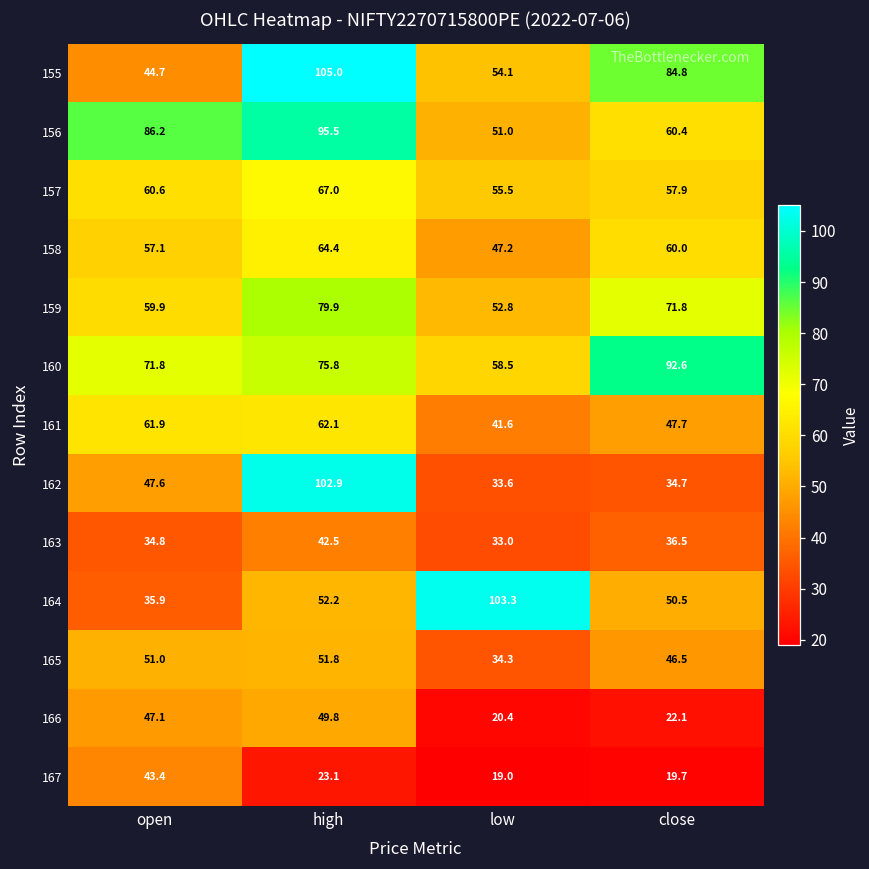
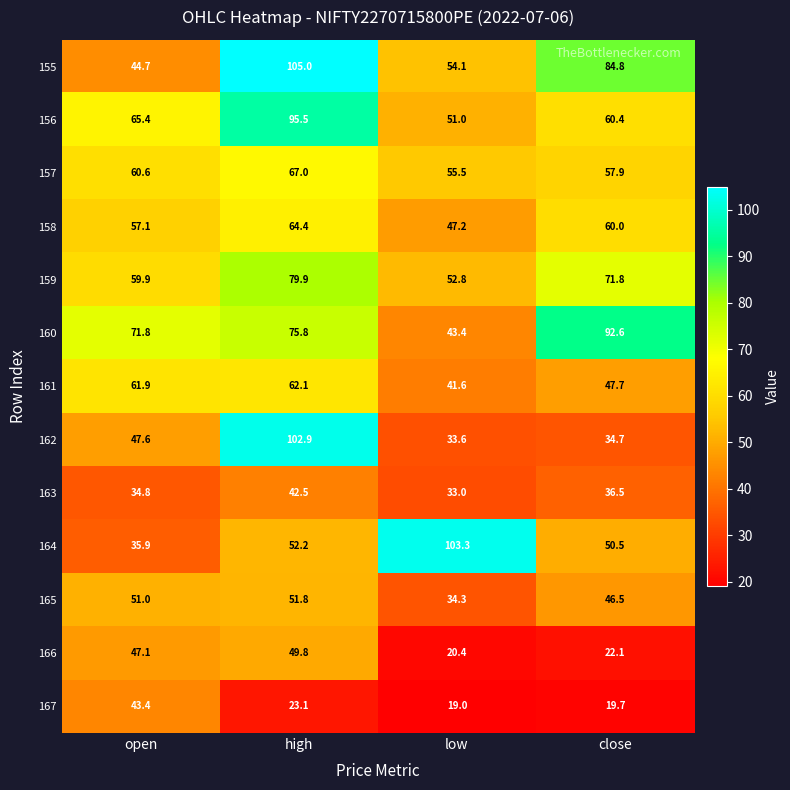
  {
    "155": {
      "open": 44.7,
      "high": 105.0,
      "low": 54.1
    },
    "156": {
-     "open": 86.2,
+     "open": 65.4,
      "high": 95.5,
      "low": 51.0,
      "close": 60.4
    },
    "157": {
      "open": 60.6,
      "high": 67.0,
      "low": 55.5,
      "close": 57.9
    },
    "158": {
      "open": 57.1,
      "high": 64.4,
      "low": 47.2,
      "close": 60.0
    },
    "159": {
      "open": 59.9,
      "high": 79.9,
      "low": 52.8,
      "close": 71.8
    },
    "160": {
      "open": 71.8,
      "high": 75.8,
-     "low": 58.5,
+     "low": 43.4,
      "close": 92.6
    },
    "161": {
      "open": 61.9,
      "high": 62.1,
      "low": 41.6,
      "close": 47.7
    },
    "162": {
      "open": 47.6,
      "high": 102.9,
      "low": 33.6,
      "close": 34.7
    },
    "163": {
      "open": 34.8,
      "high": 42.5,
      "low": 33.0,
      "close": 36.5
    },
    "164": {
      "open": 35.9,
      "high": 52.2,
      "low": 103.3,
      "close": 50.5
    },
    "165": {
      "open": 51.0,
      "high": 51.8,
      "low": 34.3,
      "close": 46.5
    },
    "166": {
      "open": 47.1,
      "high": 49.8,
      "low": 20.4,
      "close": 22.1
    },
    "167": {
      "open": 43.4,
      "high": 23.1,
      "low": 19.0,
      "close": 19.7
    }
  }
